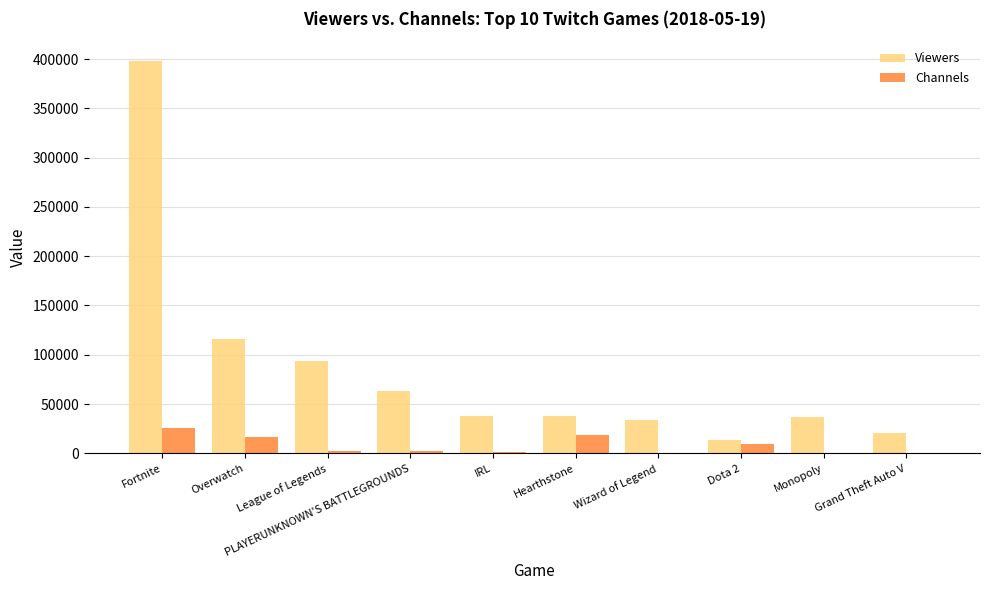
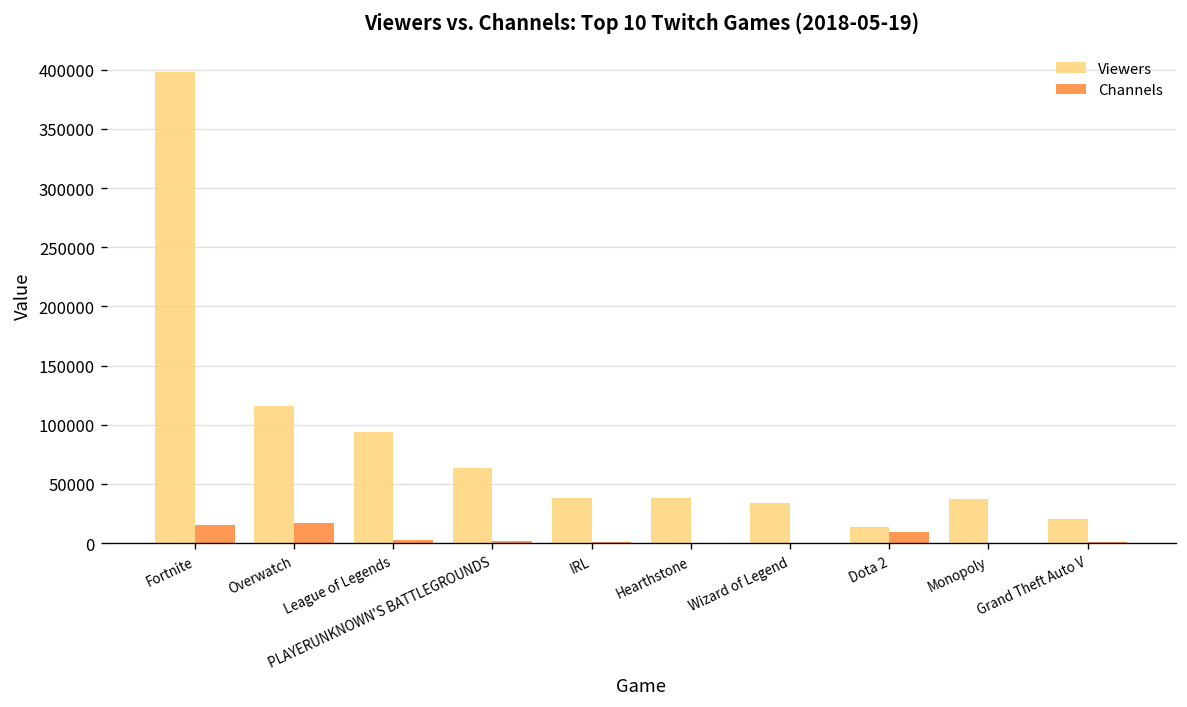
  {
    "Viewers": {
      "Fortnite": 400000,
      "Overwatch": 120000,
      "League of Legends": 90000,
      "PLAYERUNKNOWN'S BATTLEGROUNDS": 60000,
      "IRL": 40000,
      "Hearthstone": 40000,
      "Wizard of Legend": 30000,
      "Dota 2": 10000,
      "Monopoly": 40000,
      "Grand Theft Auto V": 20000
    },
    "Channels": {
-     "Fortnite": 30000,
+     "Fortnite": 10000,
      "Overwatch": 20000,
-     "Hearthstone": 20000,
+     "Hearthstone": 0,
      "Dota 2": 10000
    }
  }
